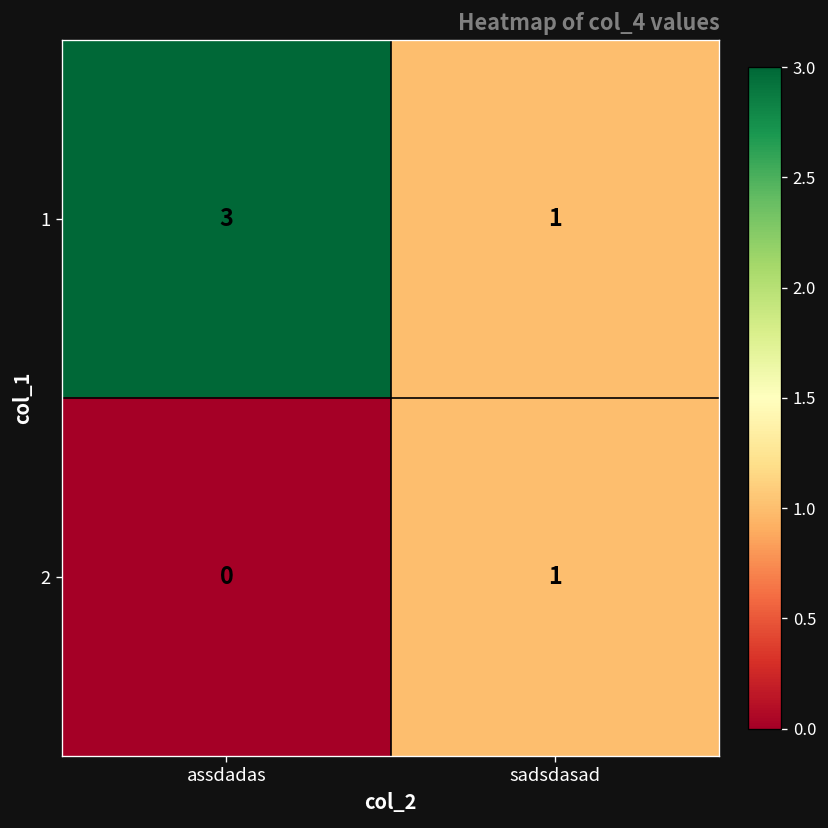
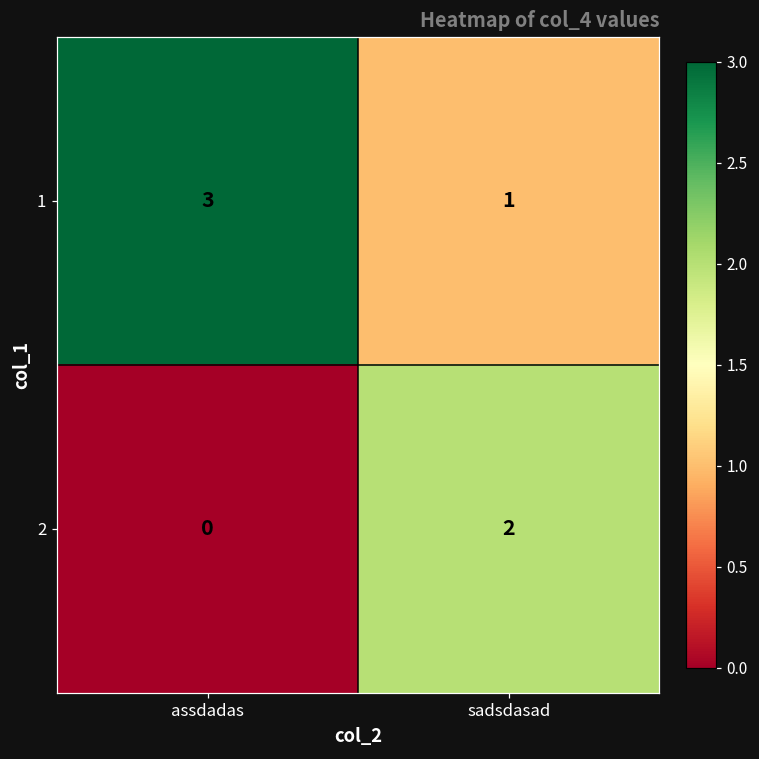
  {
    "1": {
      "assdadas": 3,
      "sadsdasad": 1
    },
    "2": {
      "assdadas": 0,
-     "sadsdasad": 1
+     "sadsdasad": 2
    }
  }
